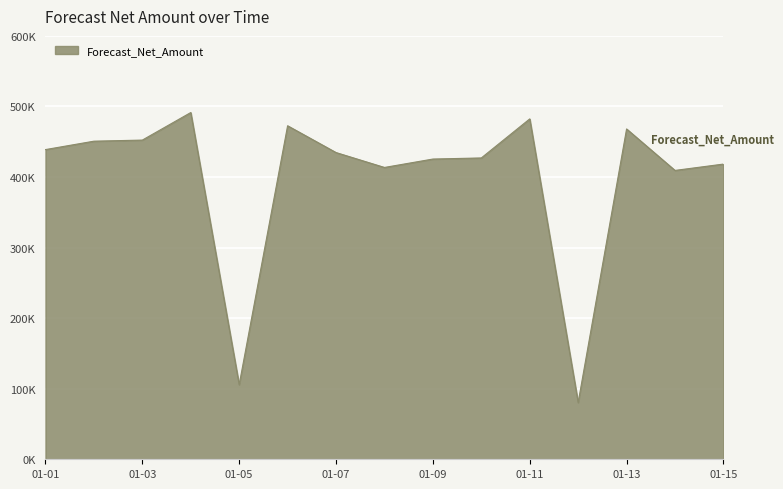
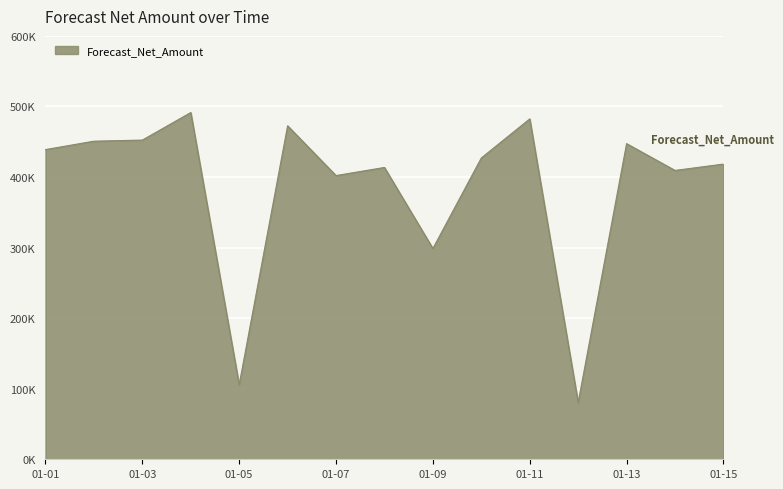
  {
    "01-01": 440000,
    "01-03": 450000,
    "01-05": 110000,
-   "01-07": 430000,
-   "01-09": 430000,
+   "01-07": 400000,
+   "01-09": 300000,
    "01-11": 480000,
-   "01-13": 470000,
+   "01-13": 450000,
    "01-15": 420000
  }
